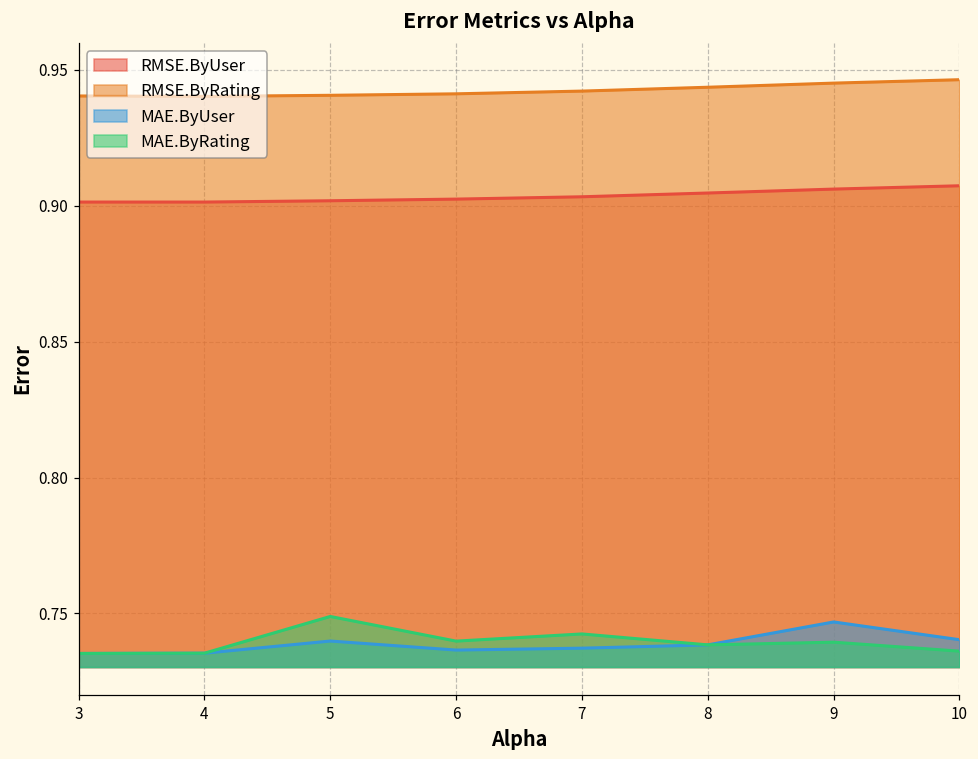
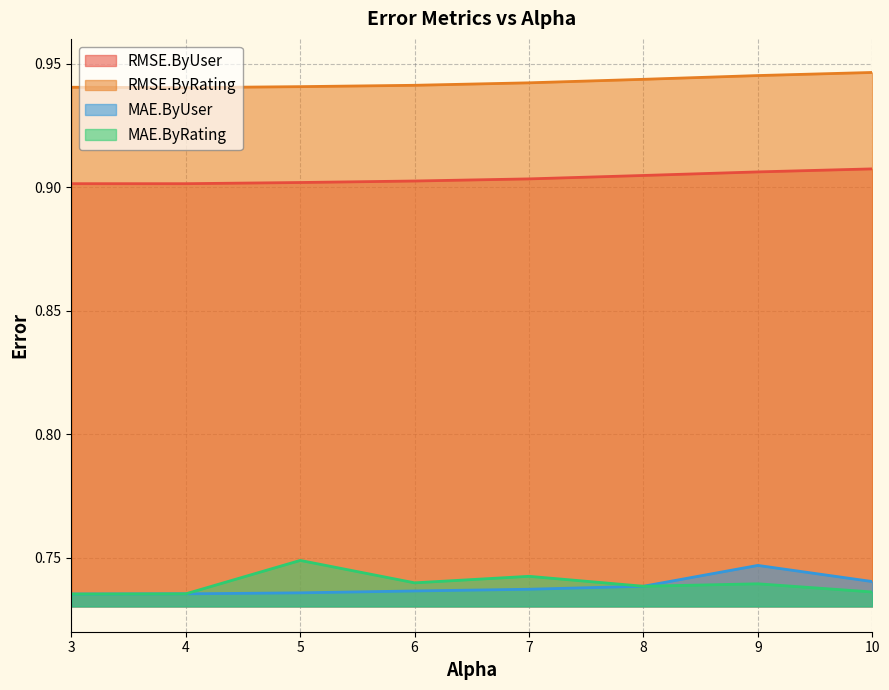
  {
    "MAE.ByUser": {
-     "5": 0.740,
+     "5": 0.736,
      "6": 0.737,
      "7": 0.737,
      "9": 0.747,
      "10": 0.740
    },
    "MAE.ByRating": {
      "5": 0.749,
      "6": 0.740,
      "7": 0.742,
      "9": 0.739,
      "10": 0.736
    }
  }
